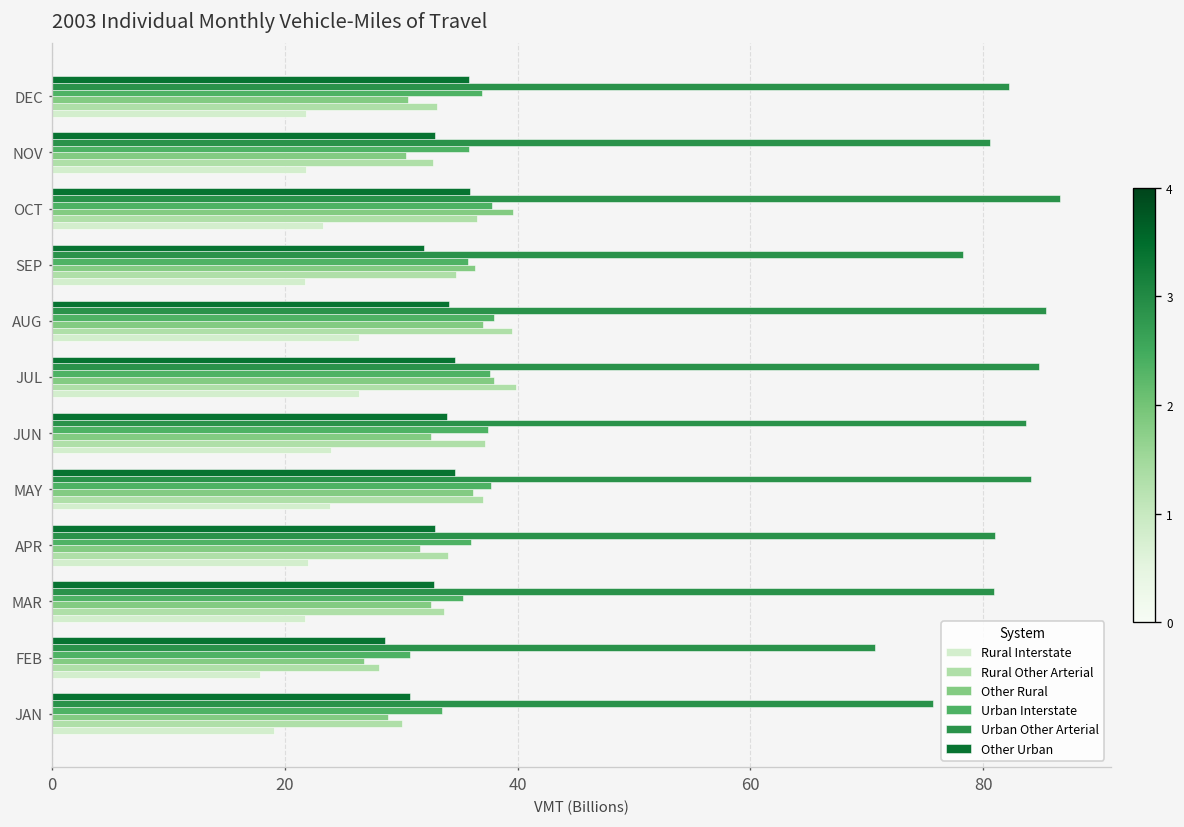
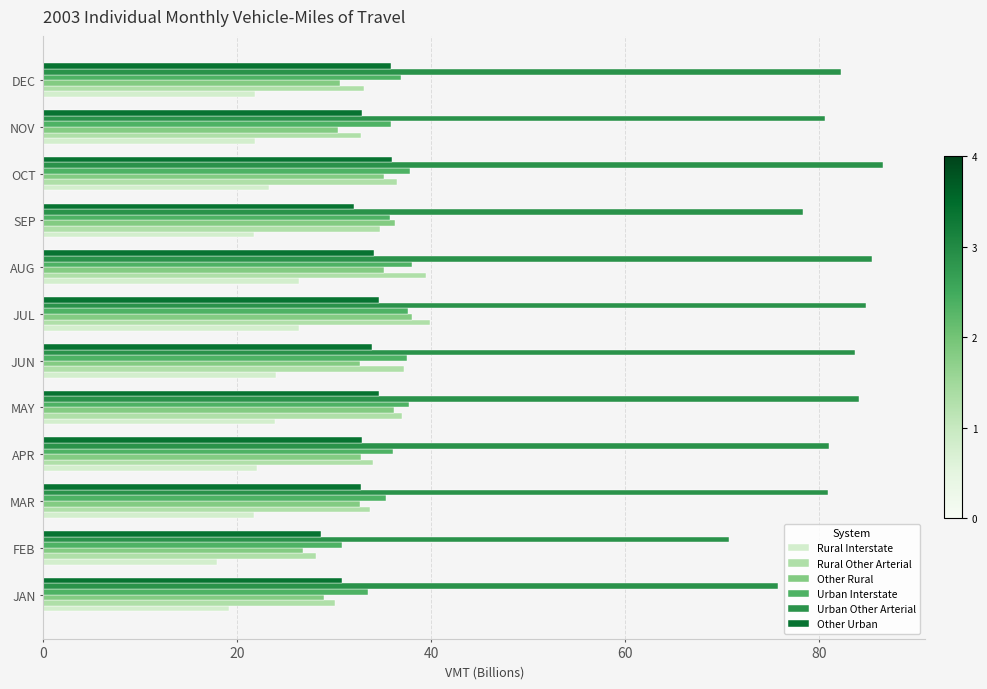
  {
    "Other Rural": {
      "DEC": 31,
      "NOV": 30,
-     "OCT": 40,
+     "OCT": 35,
      "SEP": 36,
-     "AUG": 37,
+     "AUG": 35,
      "JUL": 38,
      "JUN": 33,
      "MAY": 36,
-     "APR": 32,
+     "APR": 33,
      "MAR": 33,
      "FEB": 27,
      "JAN": 29
    }
  }
